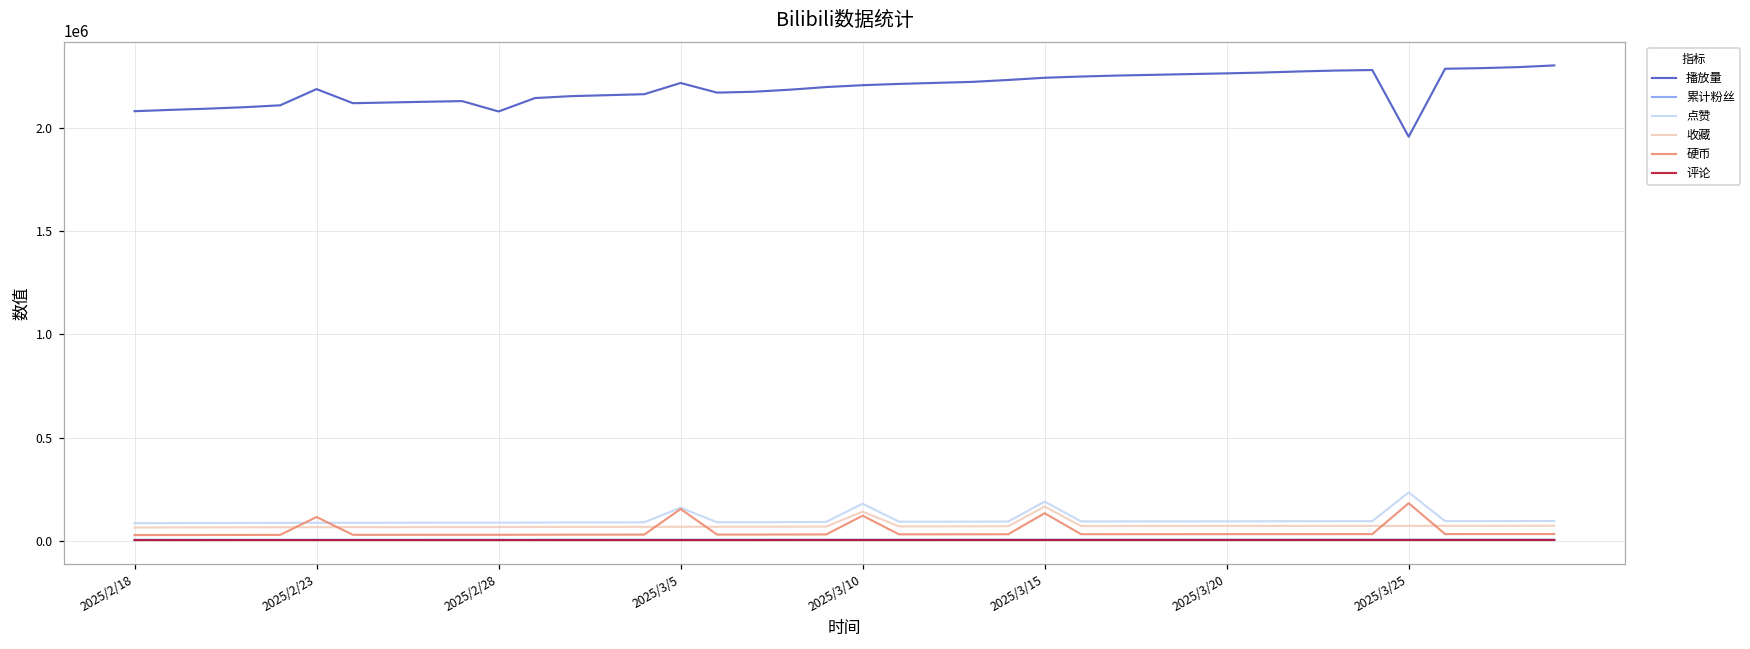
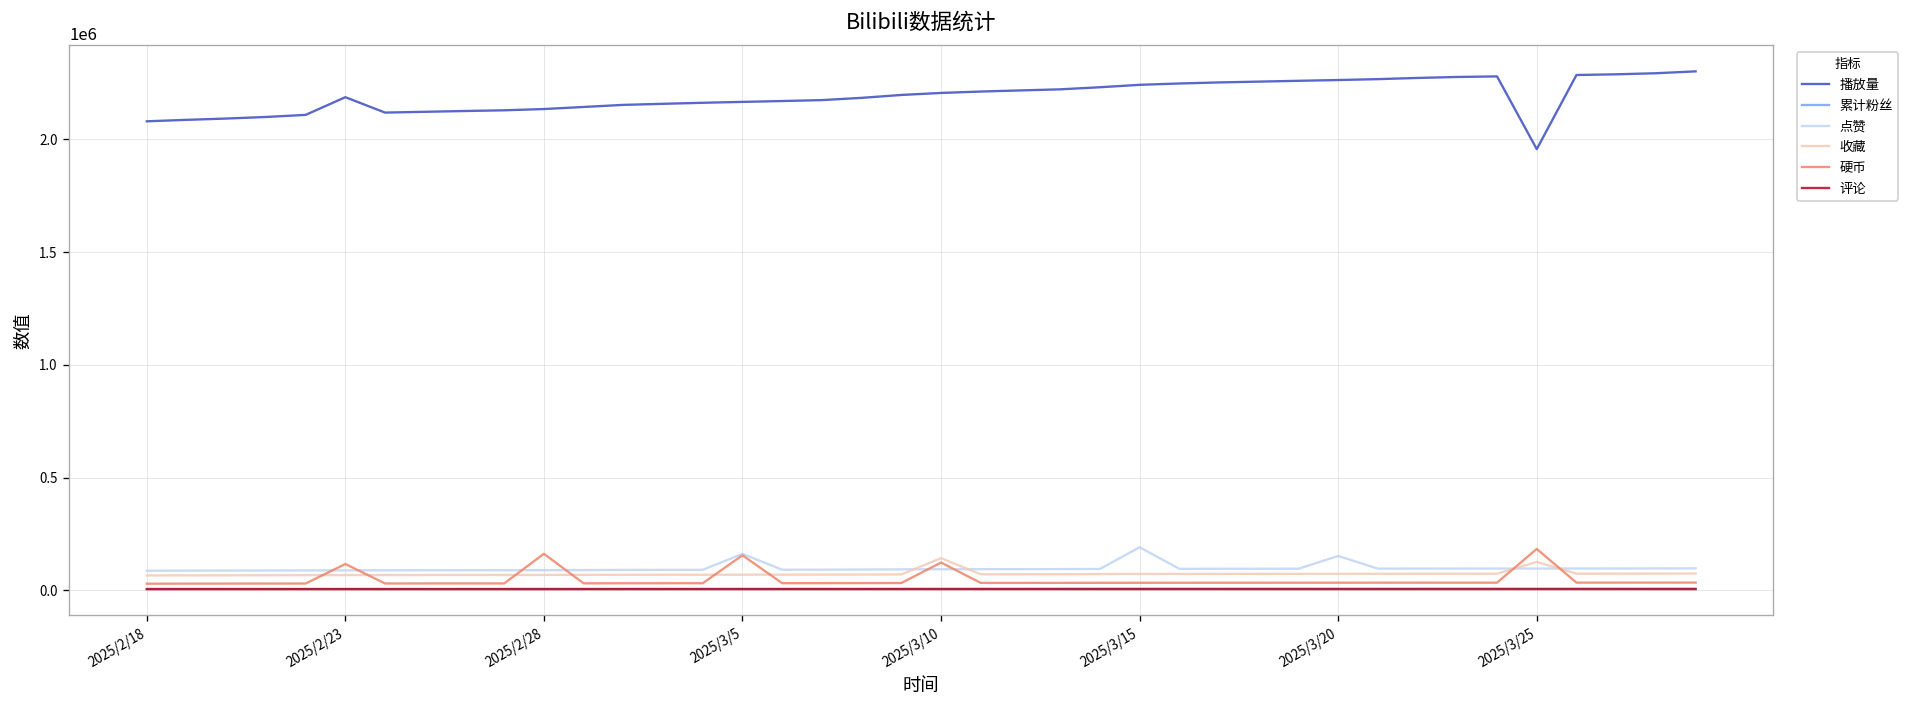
  {
    "播放量": {
      "2025/2/18": 2080000,
      "2025/2/23": 2190000,
-     "2025/2/28": 2080000,
-     "2025/3/5": 2220000,
+     "2025/2/28": 2130000,
+     "2025/3/5": 2170000,
      "2025/3/10": 2210000,
      "2025/3/15": 2240000,
      "2025/3/20": 2260000,
      "2025/3/25": 1960000
    },
    "评论": {
      "2025/2/18": 10000,
      "2025/2/23": 10000,
      "2025/2/28": 10000,
      "2025/3/5": 10000,
      "2025/3/10": 10000,
      "2025/3/15": 10000,
      "2025/3/20": 10000,
      "2025/3/25": 10000
    },
    "点赞": {
      "2025/2/18": 90000,
      "2025/2/23": 90000,
      "2025/2/28": 90000,
-     "2025/3/10": 180000,
+     "2025/3/10": 90000,
      "2025/3/15": 190000,
-     "2025/3/20": 100000,
-     "2025/3/25": 240000
+     "2025/3/20": 150000,
+     "2025/3/25": 100000
    },
    "收藏": {
      "2025/2/18": 70000,
      "2025/2/23": 70000,
      "2025/2/28": 70000,
      "2025/3/5": 70000,
      "2025/3/10": 140000,
-     "2025/3/15": 170000,
+     "2025/3/15": 70000,
      "2025/3/20": 70000,
-     "2025/3/25": 70000
+     "2025/3/25": 130000
    },
    "硬币": {
      "2025/2/18": 30000,
      "2025/2/23": 120000,
-     "2025/2/28": 30000,
+     "2025/2/28": 160000,
      "2025/3/10": 120000,
-     "2025/3/15": 140000,
+     "2025/3/15": 30000,
      "2025/3/20": 30000,
      "2025/3/25": 180000
    }
  }
